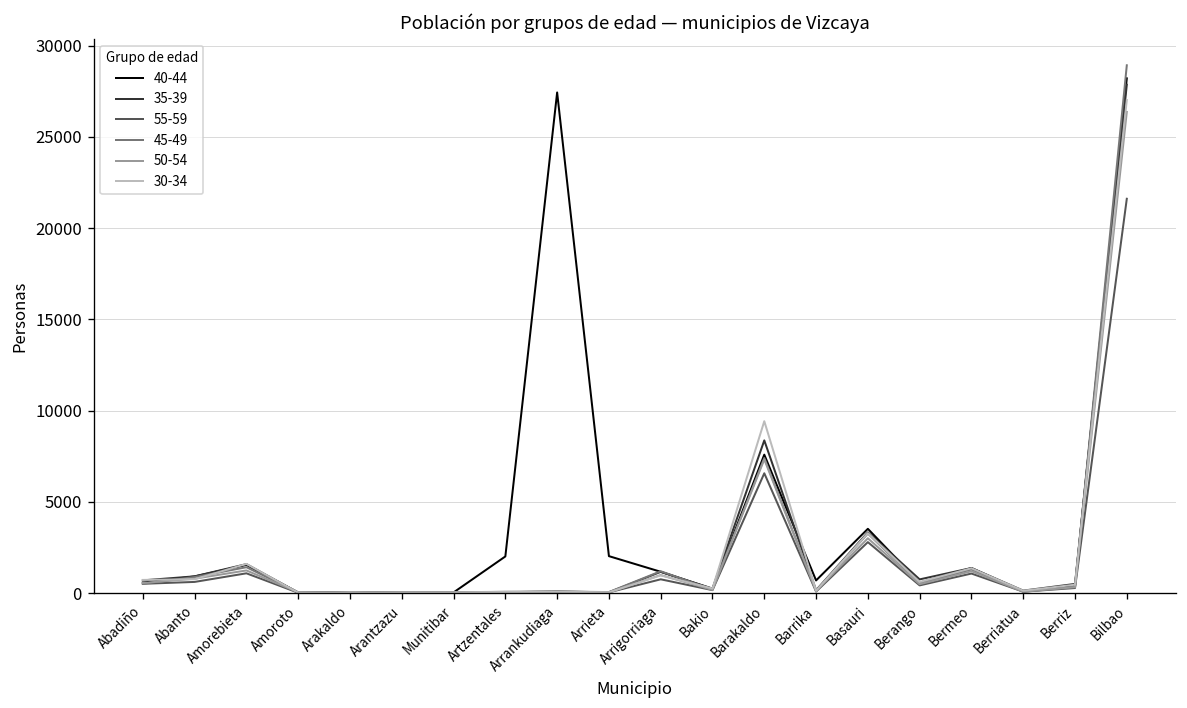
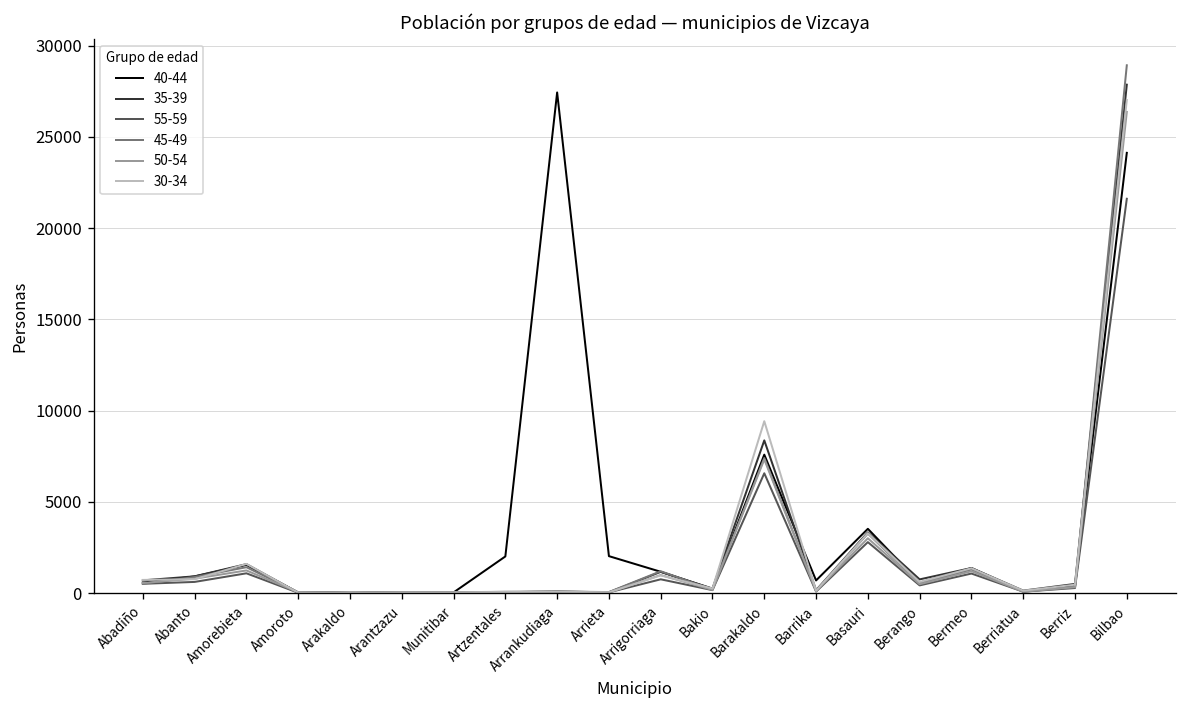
  {
    "40-44": {
      "Artzentales": 2000,
      "Arrankudiaga": 27400,
      "Arrieta": 2000,
      "Barakaldo": 7600,
      "Barrika": 700,
      "Basauri": 3500,
-     "Bilbao": 28200
+     "Bilbao": 24100
    }
  }
